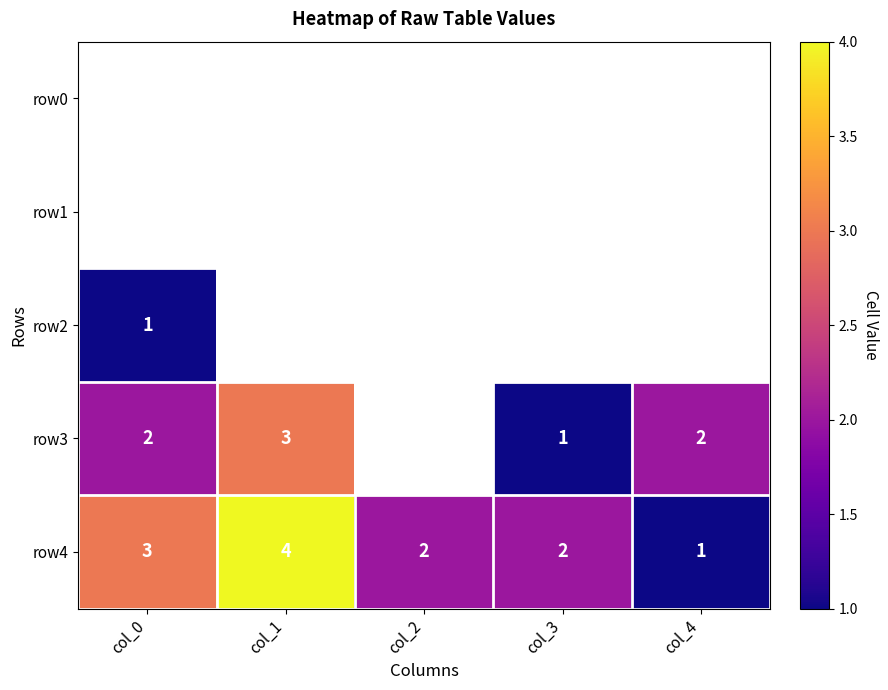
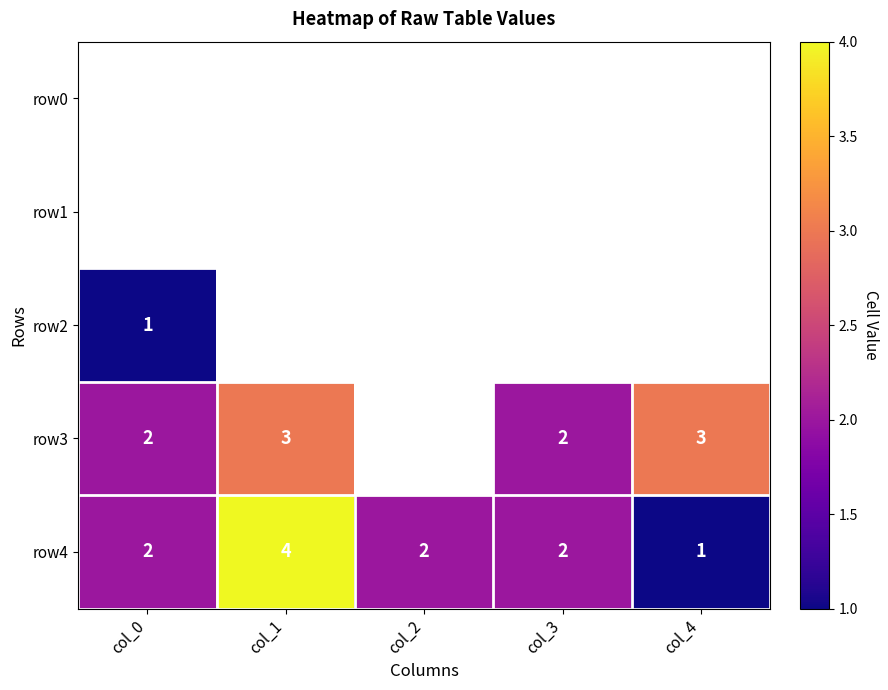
  {
    "row2": {
      "col_0": 1
    },
    "row3": {
      "col_0": 2,
      "col_1": 3,
-     "col_3": 1,
-     "col_4": 2
+     "col_3": 2,
+     "col_4": 3
    },
    "row4": {
-     "col_0": 3,
+     "col_0": 2,
      "col_1": 4,
      "col_2": 2,
      "col_3": 2,
      "col_4": 1
    }
  }
